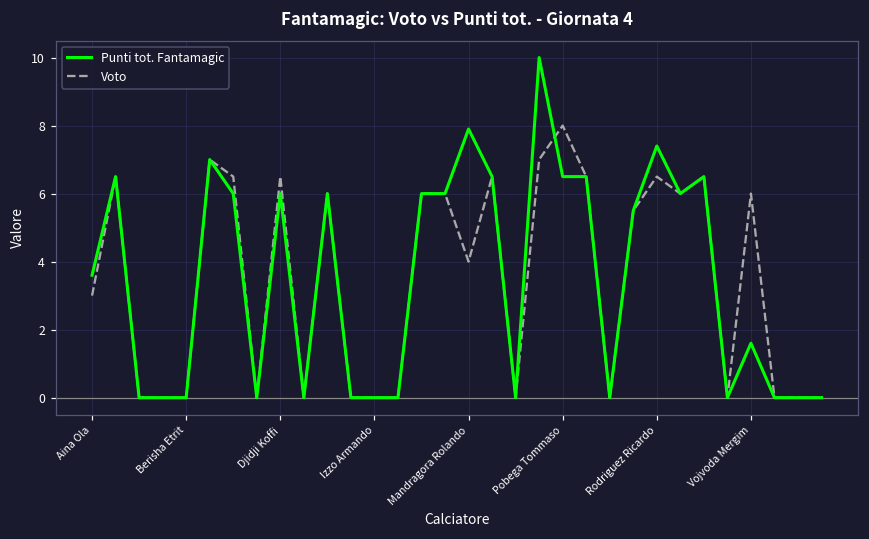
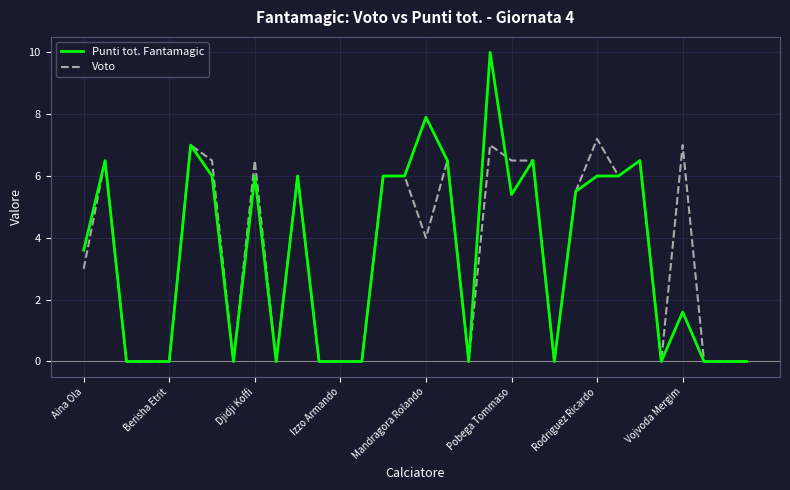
  {
    "Punti tot. Fantamagic": {
      "Aina Ola": 3.6,
      "Djidji Koffi": 6.0,
      "Mandragora Rolando": 7.9,
-     "Pobega Tommaso": 6.5,
-     "Rodriguez Ricardo": 7.4,
+     "Pobega Tommaso": 5.4,
+     "Rodriguez Ricardo": 6.0,
      "Vojvoda Mergim": 1.6
    },
    "Voto": {
      "Aina Ola": 3.0,
      "Djidji Koffi": 6.5,
      "Mandragora Rolando": 4.0,
-     "Pobega Tommaso": 8.0,
-     "Rodriguez Ricardo": 6.5,
-     "Vojvoda Mergim": 6
+     "Pobega Tommaso": 6.5,
+     "Rodriguez Ricardo": 7.2,
+     "Vojvoda Mergim": 7
    }
  }
